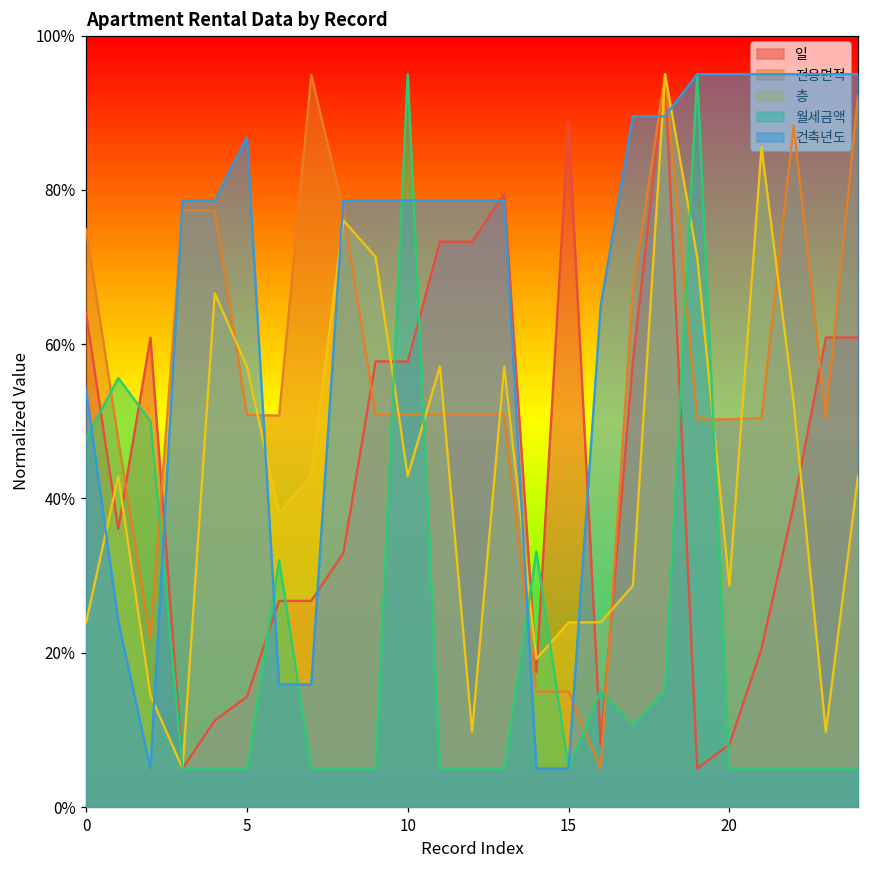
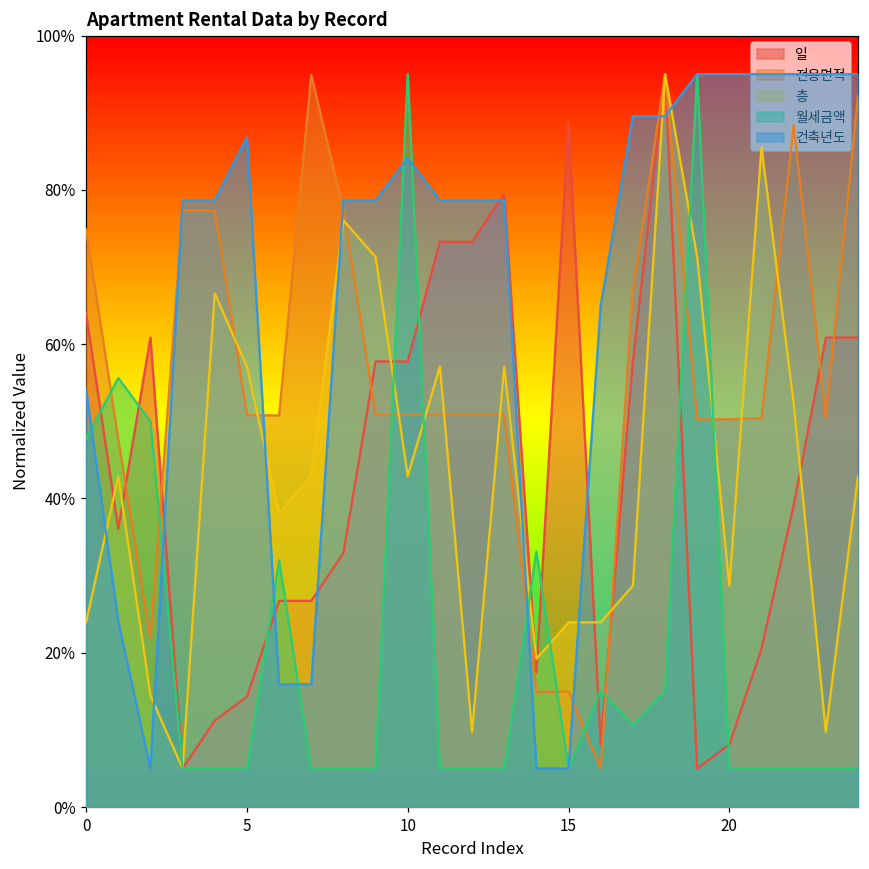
  {
    "월세금액": {
      "0": "48%",
      "10": "95%"
    },
    "건축년도": {
      "0": "54%",
      "5": "87%",
-     "10": "79%",
+     "10": "84%",
      "20": "95%"
    }
  }
